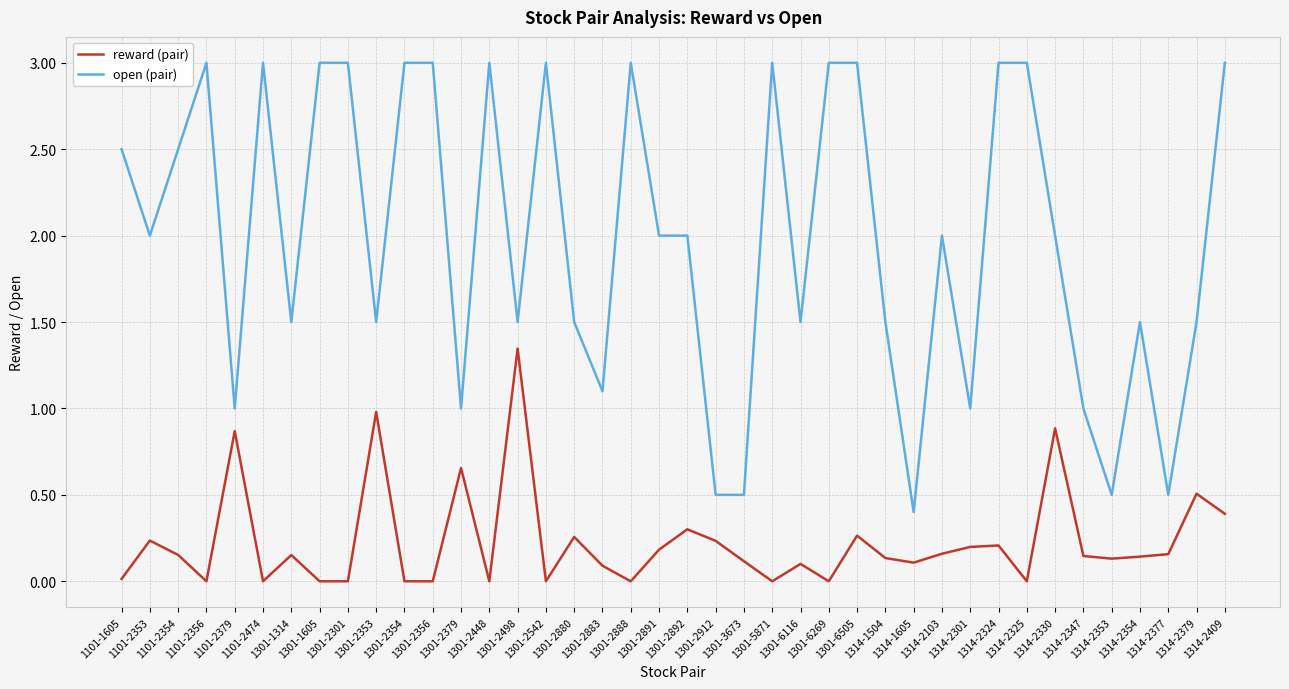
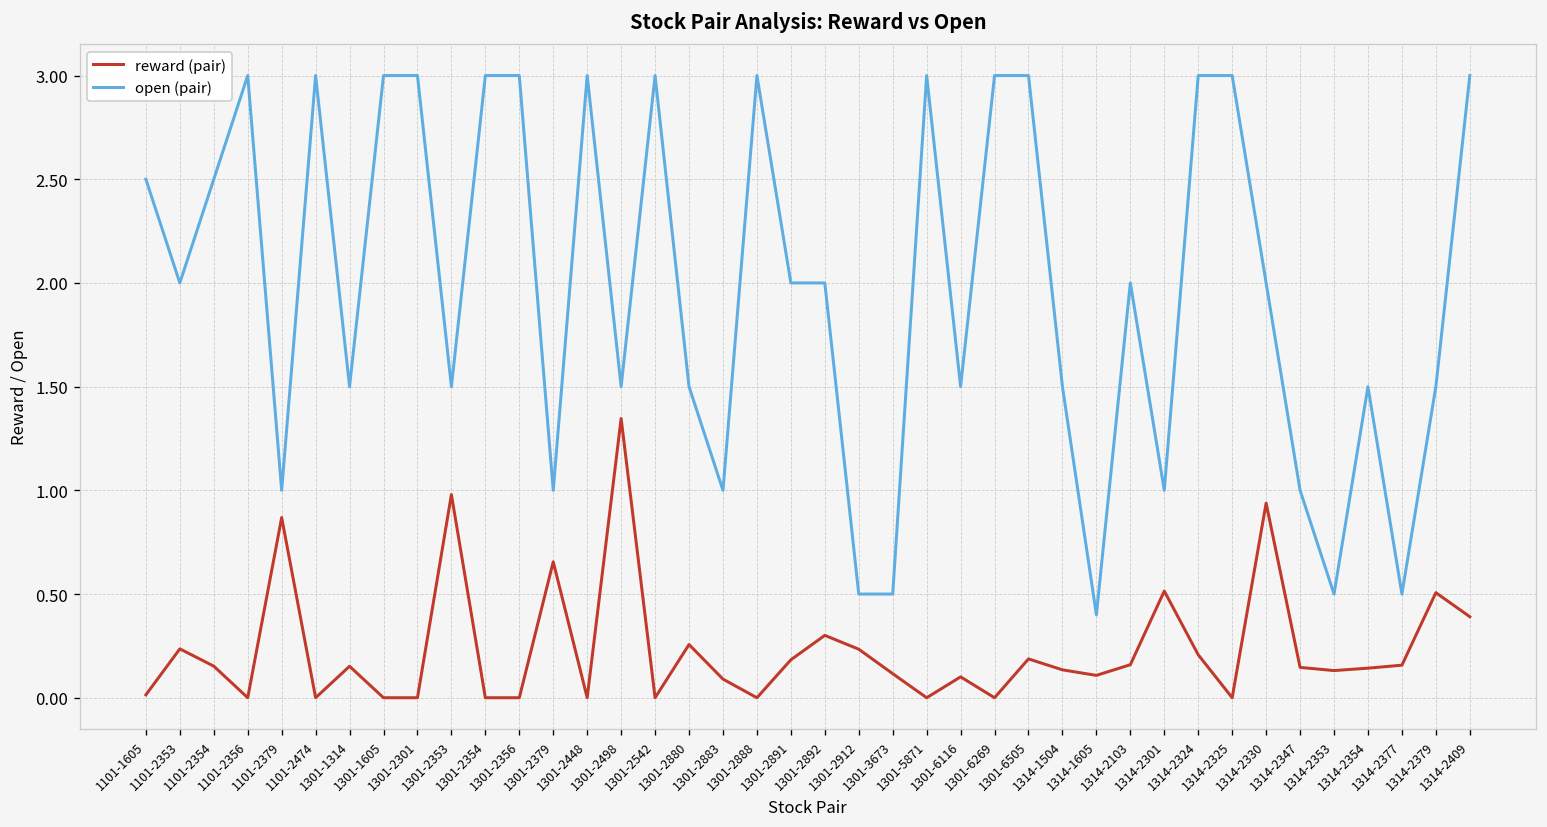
  {
    "reward (pair)": {
      "1101-1605": 0.01,
      "1101-2353": 0.24,
      "1101-2354": 0.15,
      "1101-2356": 0.00,
      "1101-2379": 0.87,
      "1101-2474": 0.00,
      "1301-1314": 0.15,
      "1301-1605": 0.00,
      "1301-2301": 0.00,
      "1301-2353": 0.98,
      "1301-2354": 0.00,
      "1301-2356": 0.00,
      "1301-2379": 0.66,
      "1301-2448": 0.00,
      "1301-2498": 1.35,
      "1301-2542": 0.00,
      "1301-2880": 0.26,
      "1301-2883": 0.09,
      "1301-2888": 0.00,
      "1301-2891": 0.18,
      "1301-2892": 0.30,
      "1301-2912": 0.23,
      "1301-3673": 0.12,
      "1301-5871": 0.00,
      "1301-6116": 0.10,
      "1301-6269": 0.00,
-     "1301-6505": 0.26,
+     "1301-6505": 0.19,
      "1314-1504": 0.13,
      "1314-1605": 0.11,
      "1314-2103": 0.16,
-     "1314-2301": 0.20,
+     "1314-2301": 0.51,
      "1314-2324": 0.21,
      "1314-2325": 0.00,
-     "1314-2330": 0.88,
+     "1314-2330": 0.94,
      "1314-2347": 0.15,
      "1314-2353": 0.13,
      "1314-2354": 0.14,
      "1314-2377": 0.16,
      "1314-2379": 0.51,
      "1314-2409": 0.39
    },
    "open (pair)": {
      "1101-1605": 2.5,
      "1101-2353": 2.0,
      "1101-2354": 2.5,
      "1101-2356": 3.0,
      "1101-2379": 1.0,
      "1101-2474": 3.0,
      "1301-1314": 1.5,
      "1301-1605": 3.0,
      "1301-2301": 3.0,
      "1301-2353": 1.5,
      "1301-2354": 3.0,
      "1301-2356": 3.0,
      "1301-2379": 1.0,
      "1301-2448": 3.0,
      "1301-2498": 1.5,
      "1301-2542": 3.0,
      "1301-2880": 1.5,
-     "1301-2883": 1.1,
+     "1301-2883": 1.0,
      "1301-2888": 3.0,
      "1301-2891": 2.0,
      "1301-2892": 2.0,
      "1301-2912": 0.5,
      "1301-3673": 0.5,
      "1301-5871": 3.0,
      "1301-6116": 1.5,
      "1301-6269": 3.0,
      "1301-6505": 3.0,
      "1314-1504": 1.5,
      "1314-1605": 0.4,
      "1314-2103": 2.0,
      "1314-2301": 1.0,
      "1314-2324": 3.0,
      "1314-2325": 3.0,
      "1314-2330": 2.0,
      "1314-2347": 1.0,
      "1314-2353": 0.5,
      "1314-2354": 1.5,
      "1314-2377": 0.5,
      "1314-2379": 1.5,
      "1314-2409": 3.0
    }
  }
